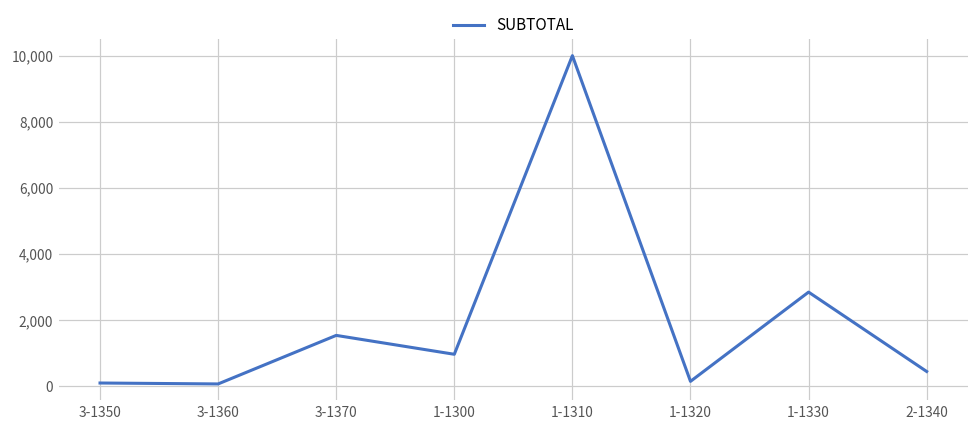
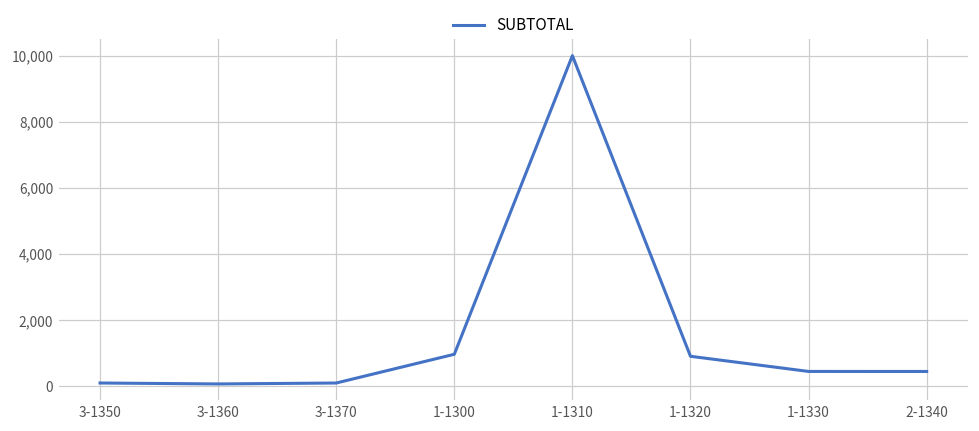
  {
    "3-1350": "100",
    "3-1360": "100",
-   "3-1370": "1,500",
+   "3-1370": "100",
    "1-1300": "1,000",
    "1-1310": "10,000",
-   "1-1320": "200",
-   "1-1330": "2,800",
+   "1-1320": "900",
+   "1-1330": "500",
    "2-1340": "400"
  }
